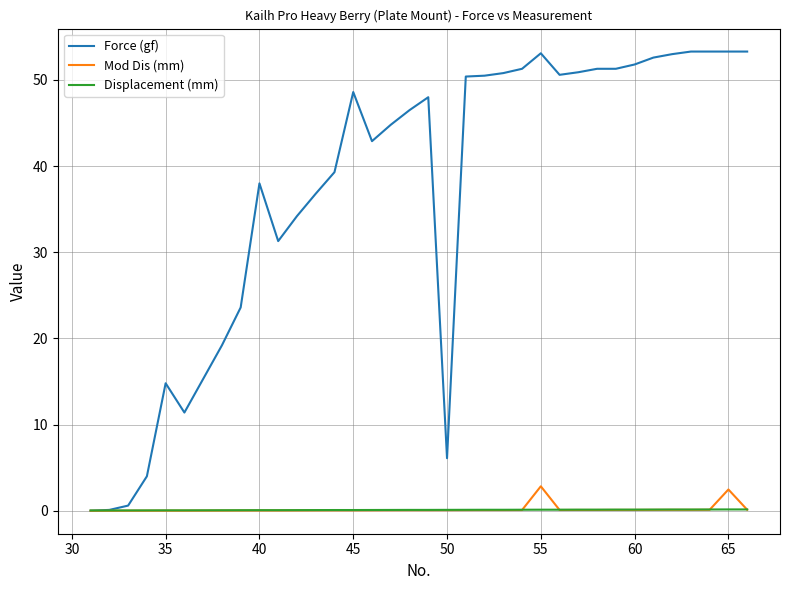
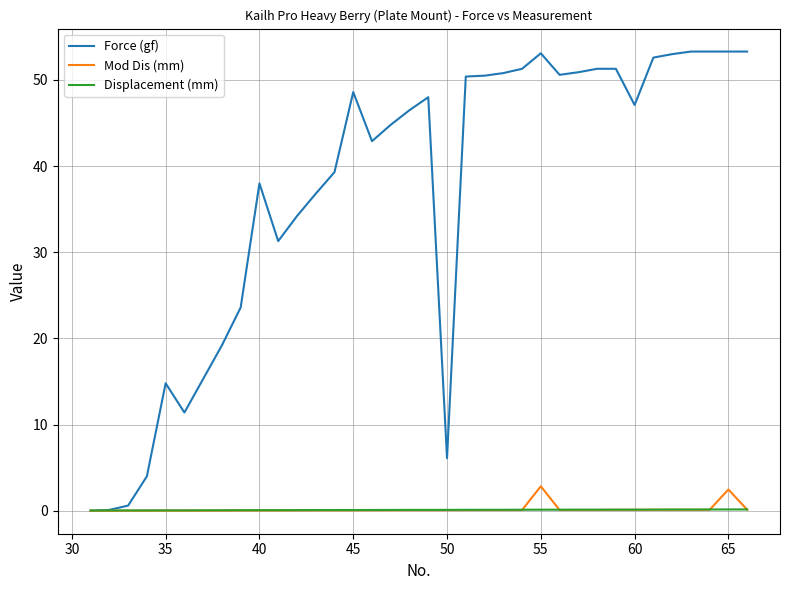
  {
    "Force (gf)": {
      "35": 15,
      "40": 38,
      "45": 49,
      "50": 6,
      "55": 53,
-     "60": 52,
+     "60": 47,
      "65": 53
    },
    "Mod Dis (mm)": {
      "55": 3,
      "65": 2
    },
    "Displacement (mm)": {
      "55": 0,
      "65": 0
    }
  }
